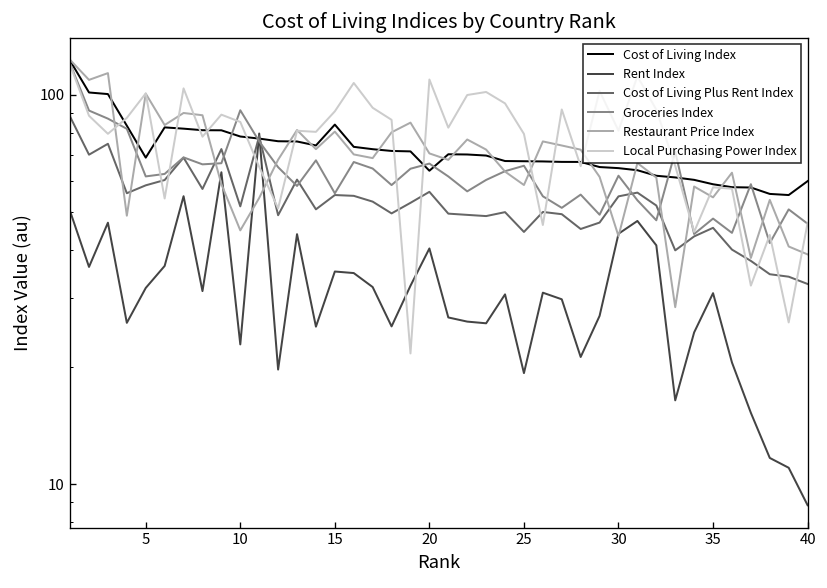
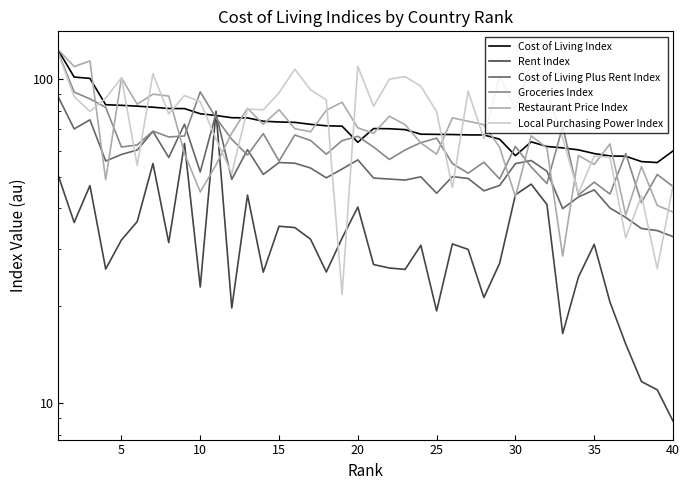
  {
    "Cost of Living Index": {
-     "5": 69,
+     "5": 83,
      "10": 78,
-     "15": 84,
+     "15": 74,
      "20": 64,
      "25": 68,
-     "30": 65,
+     "30": 58,
      "40": 60
    }
  }
